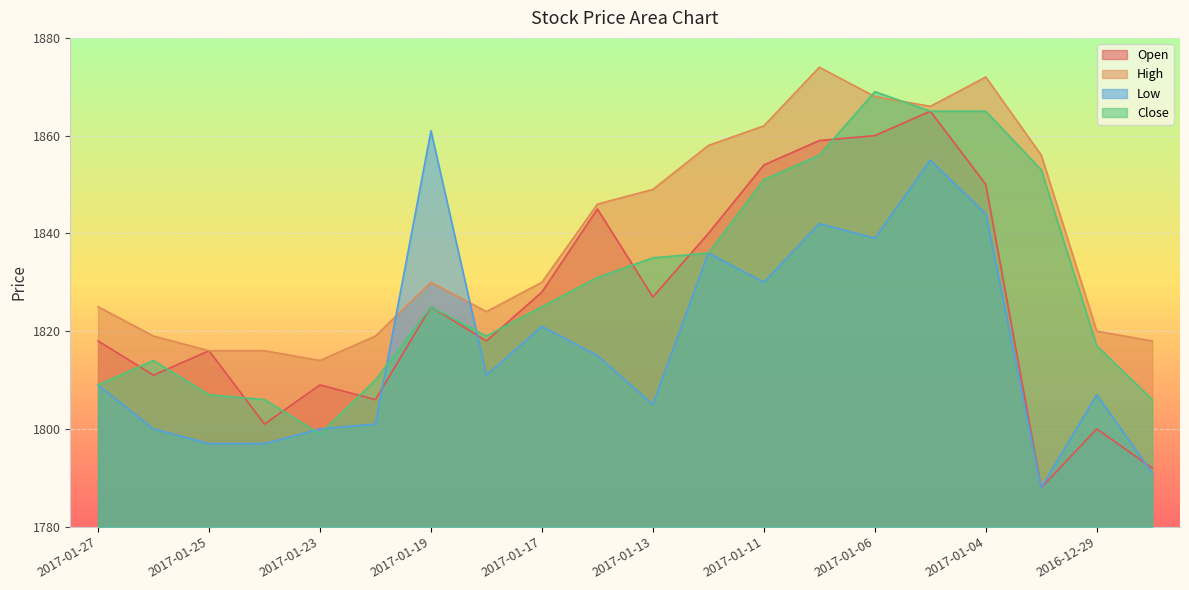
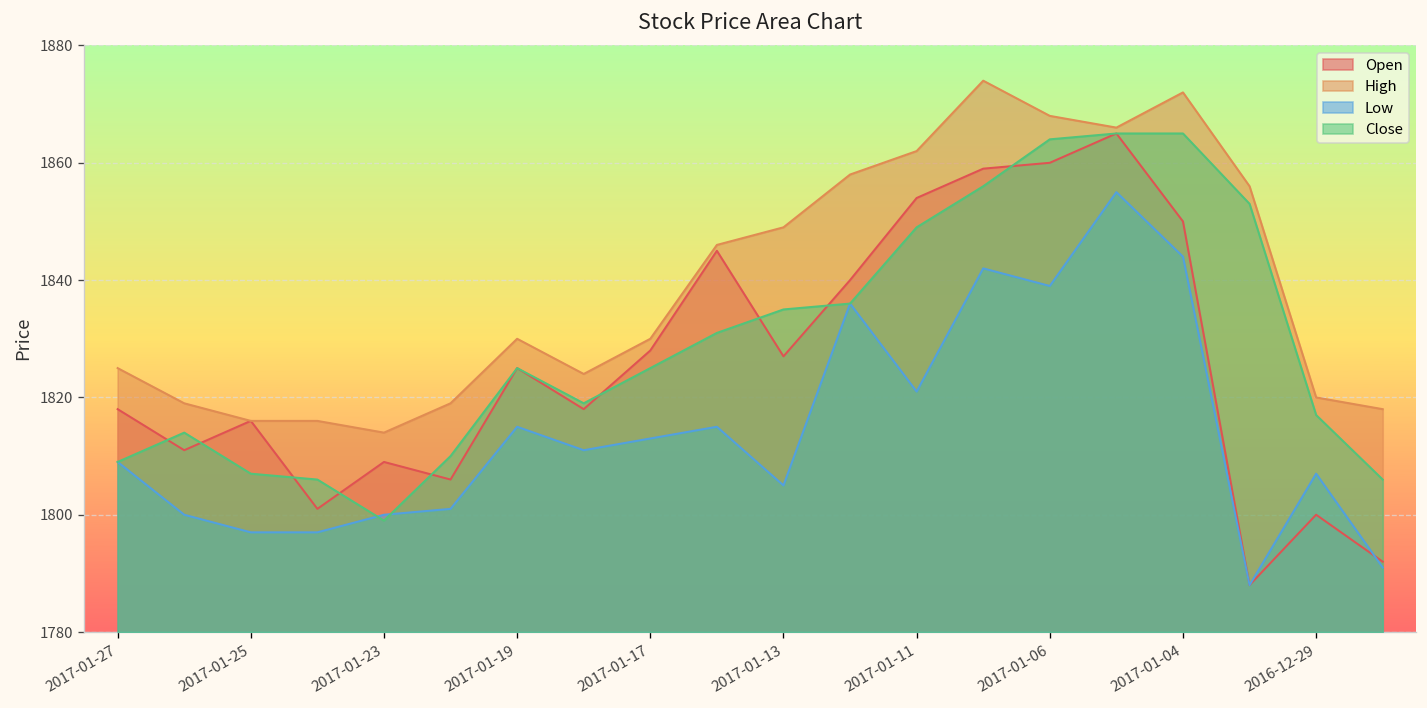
  {
    "Low": {
      "2017-01-25": 1797,
      "2017-01-23": 1800,
-     "2017-01-19": 1861,
-     "2017-01-17": 1821,
+     "2017-01-19": 1815,
+     "2017-01-17": 1813,
      "2017-01-13": 1805,
-     "2017-01-11": 1830,
+     "2017-01-11": 1821,
      "2017-01-06": 1839,
      "2017-01-04": 1844,
      "2016-12-29": 1807
    },
    "Close": {
      "2017-01-25": 1807,
      "2017-01-23": 1799,
      "2017-01-17": 1825,
      "2017-01-13": 1835,
-     "2017-01-11": 1851,
-     "2017-01-06": 1869,
+     "2017-01-11": 1849,
+     "2017-01-06": 1864,
      "2017-01-04": 1865,
      "2016-12-29": 1817
    }
  }
